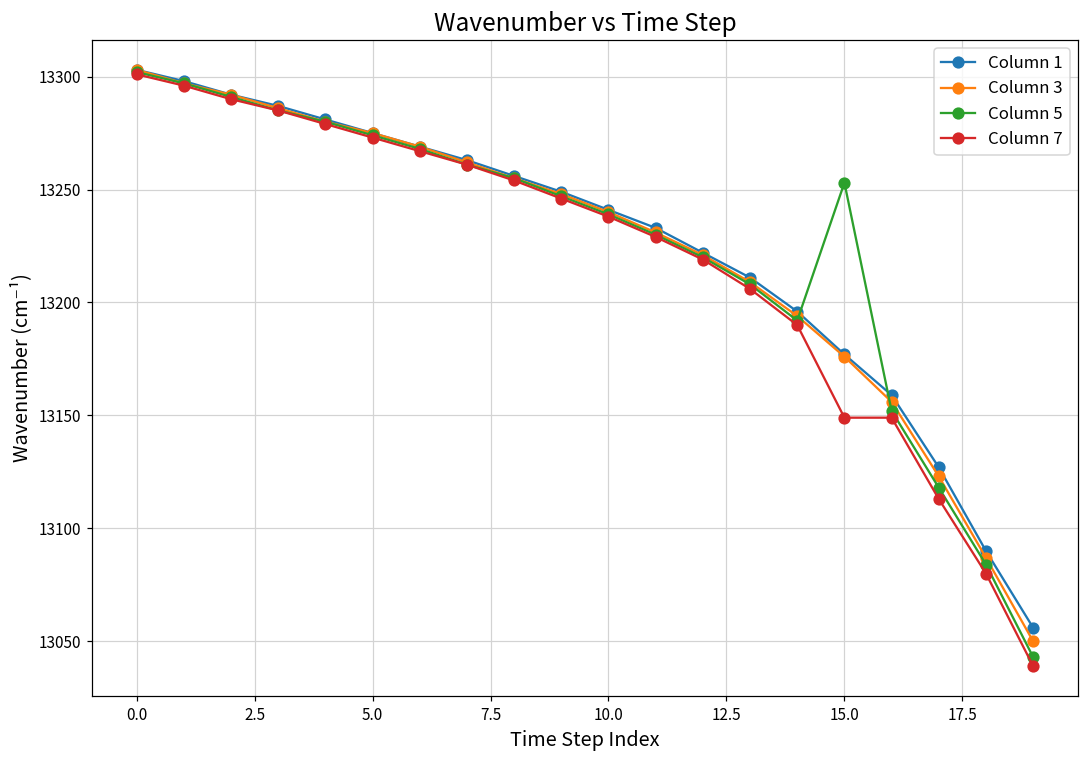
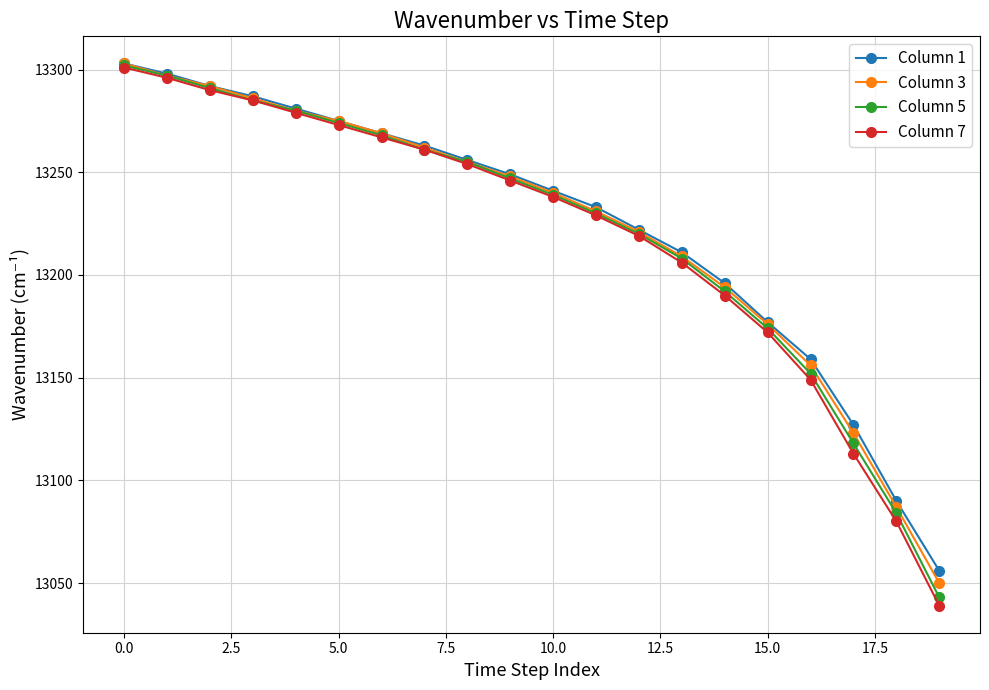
  {
    "Column 5": {
-     "15.0": 13253
+     "15.0": 13174
    },
    "Column 7": {
-     "15.0": 13149
+     "15.0": 13172
    }
  }
